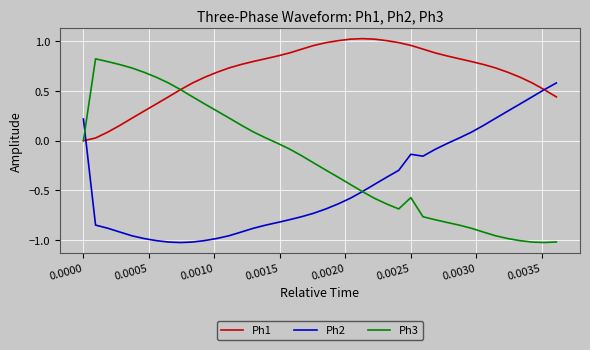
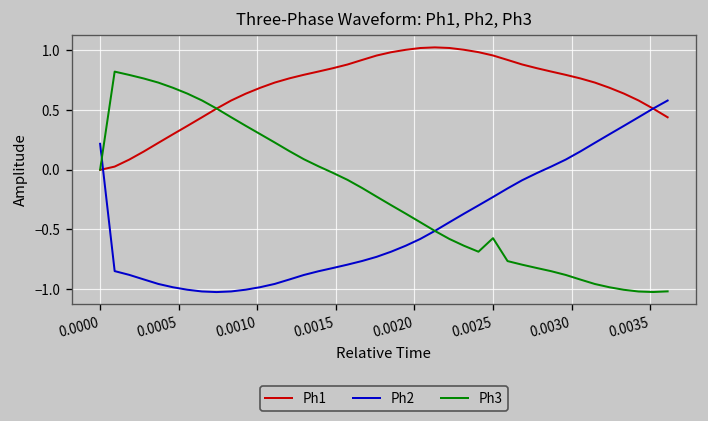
  {
    "Ph1": {
      "0.0025": 1.0
    },
    "Ph2": {
      "0.0000": 0.2,
-     "0.0025": -0.1
+     "0.0025": -0.2
    },
    "Ph3": {
      "0.0025": -0.6
    }
  }
